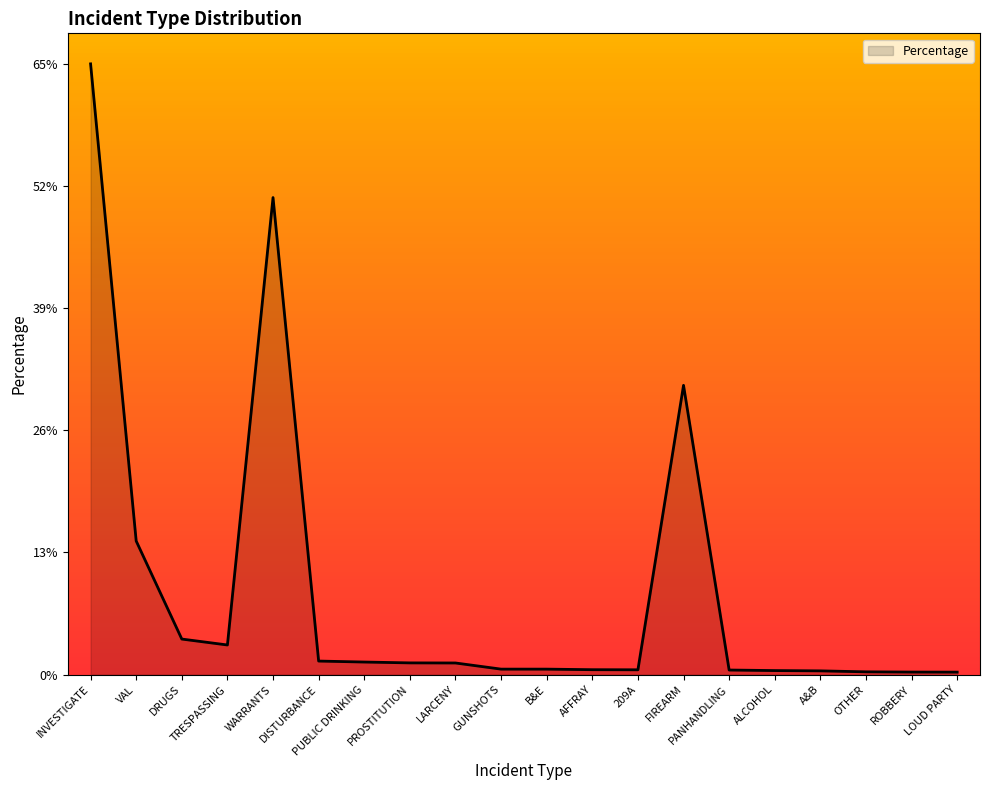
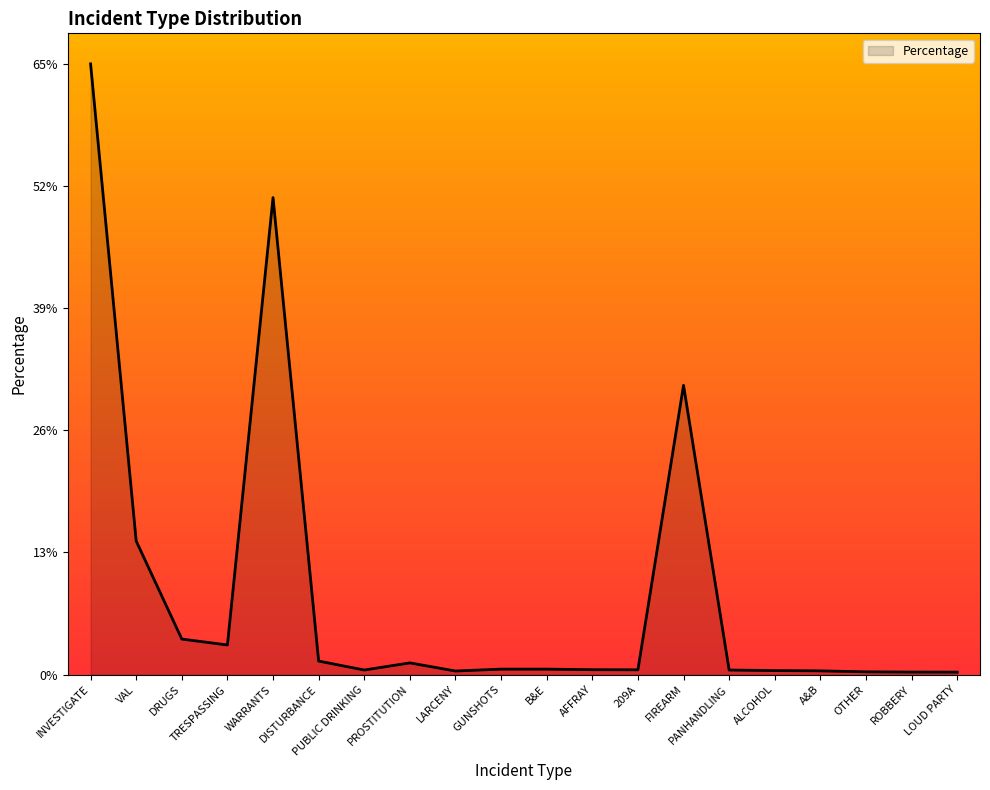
  {
    "INVESTIGATE": "65%",
    "VAL": "14%",
    "DRUGS": "4%",
    "TRESPASSING": "3%",
    "WARRANTS": "51%",
    "DISTURBANCE": "1%",
-   "PUBLIC DRINKING": "1%",
+   "PUBLIC DRINKING": "0%",
    "PROSTITUTION": "1%",
-   "LARCENY": "1%",
+   "LARCENY": "0%",
    "GUNSHOTS": "1%",
    "B&E": "1%",
    "AFFRAY": "1%",
    "209A": "1%",
    "FIREARM": "31%",
    "PANHANDLING": "0%",
    "ALCOHOL": "0%",
    "A&B": "0%",
    "OTHER": "0%",
    "ROBBERY": "0%",
    "LOUD PARTY": "0%"
  }
